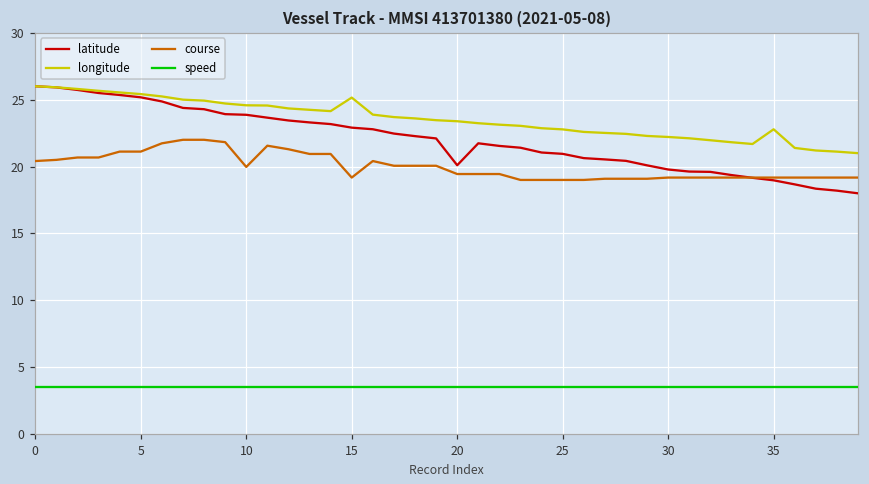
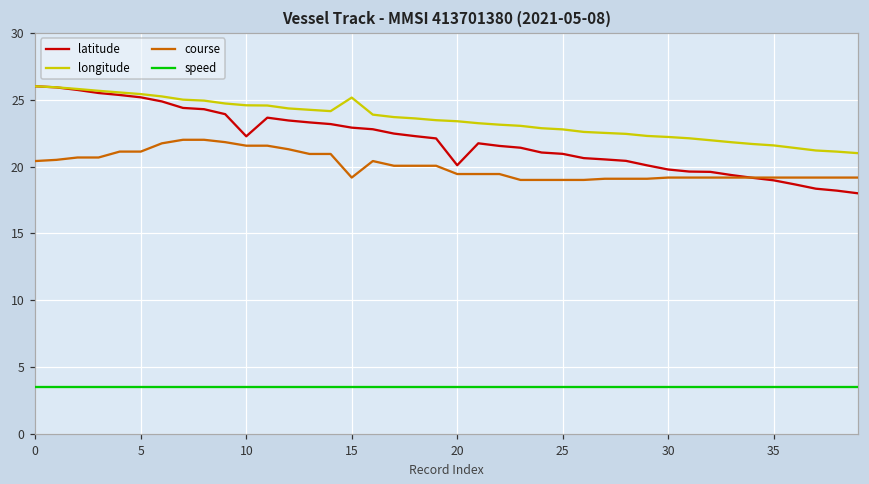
  {
    "latitude": {
      "5": 25.2,
-     "10": 23.9,
+     "10": 22.3,
      "15": 22.9,
      "20": 20.1,
      "25": 20.9,
      "30": 19.8
    },
    "longitude": {
      "5": 25.4,
      "10": 24.6,
      "15": 25.2,
      "20": 23.4,
      "25": 22.8,
      "30": 22.2,
-     "35": 22.8
+     "35": 21.6
    },
    "course": {
      "0": 20.4,
      "5": 21.1,
-     "10": 20.0,
+     "10": 21.6,
      "15": 19.2,
      "20": 19.4,
      "25": 19.0,
      "30": 19.2
    },
    "speed": {
      "0": 3.5,
      "5": 3.5,
      "10": 3.5,
      "15": 3.5,
      "20": 3.5,
      "25": 3.5,
      "30": 3.5,
      "35": 3.5
    }
  }
